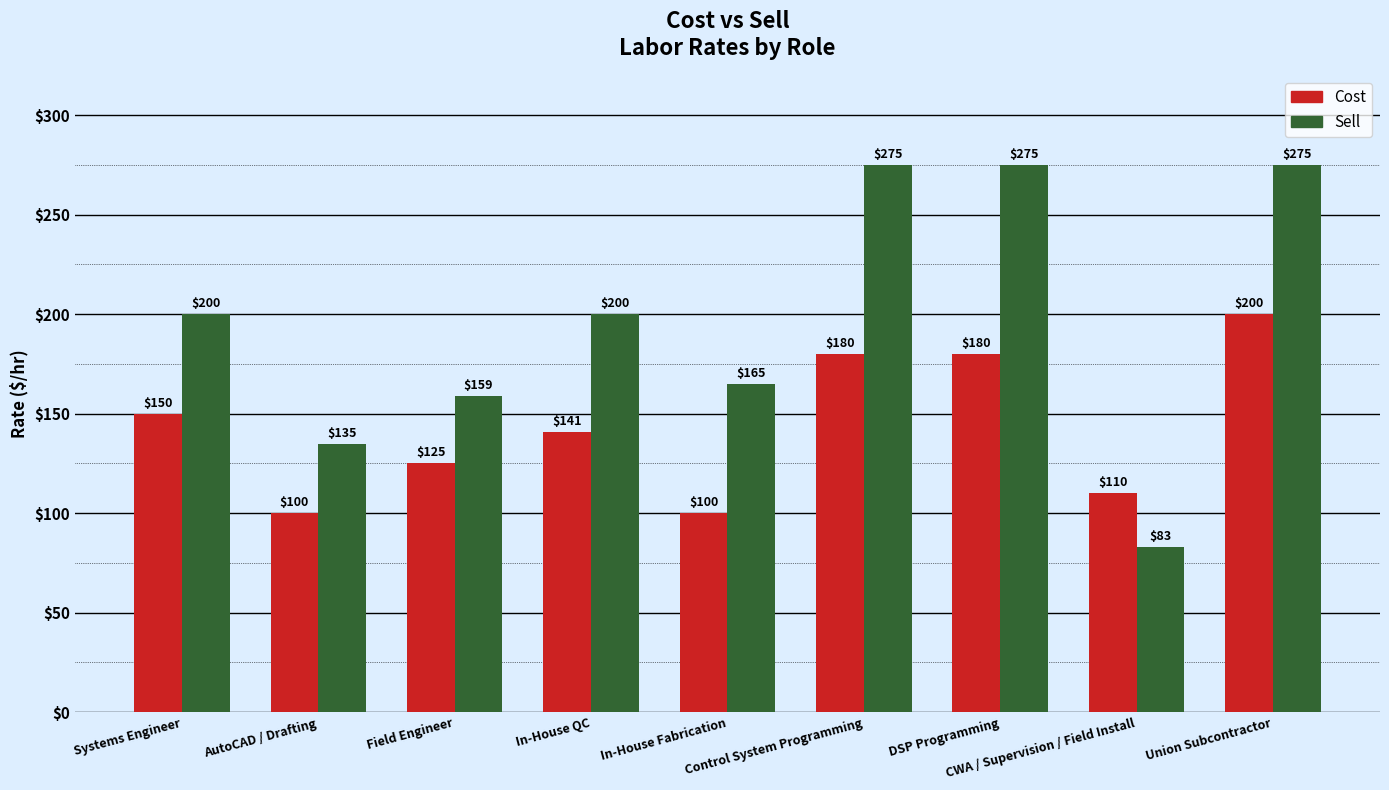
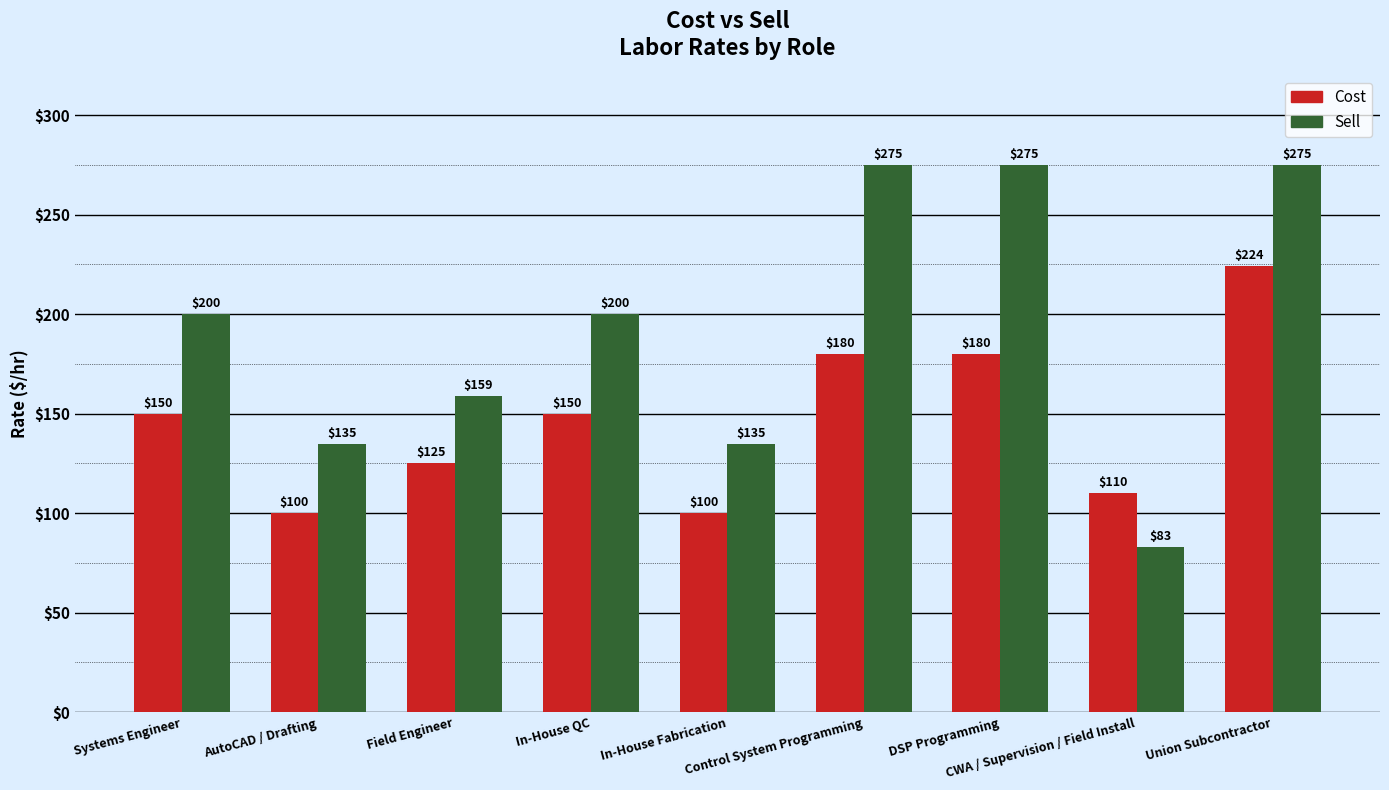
  {
    "Cost": {
      "Systems Engineer": "$150",
      "AutoCAD / Drafting": "$100",
      "Field Engineer": "$125",
-     "In-House QC": "$141",
+     "In-House QC": "$150",
      "In-House Fabrication": "$100",
      "Control System Programming": "$180",
      "DSP Programming": "$180",
      "CWA / Supervision / Field Install": "$110",
-     "Union Subcontractor": "$200"
+     "Union Subcontractor": "$224"
    },
    "Sell": {
      "Systems Engineer": "$200",
      "AutoCAD / Drafting": "$135",
      "Field Engineer": "$159",
      "In-House QC": "$200",
-     "In-House Fabrication": "$165",
+     "In-House Fabrication": "$135",
      "Control System Programming": "$275",
      "DSP Programming": "$275",
      "CWA / Supervision / Field Install": "$83",
      "Union Subcontractor": "$275"
    }
  }
